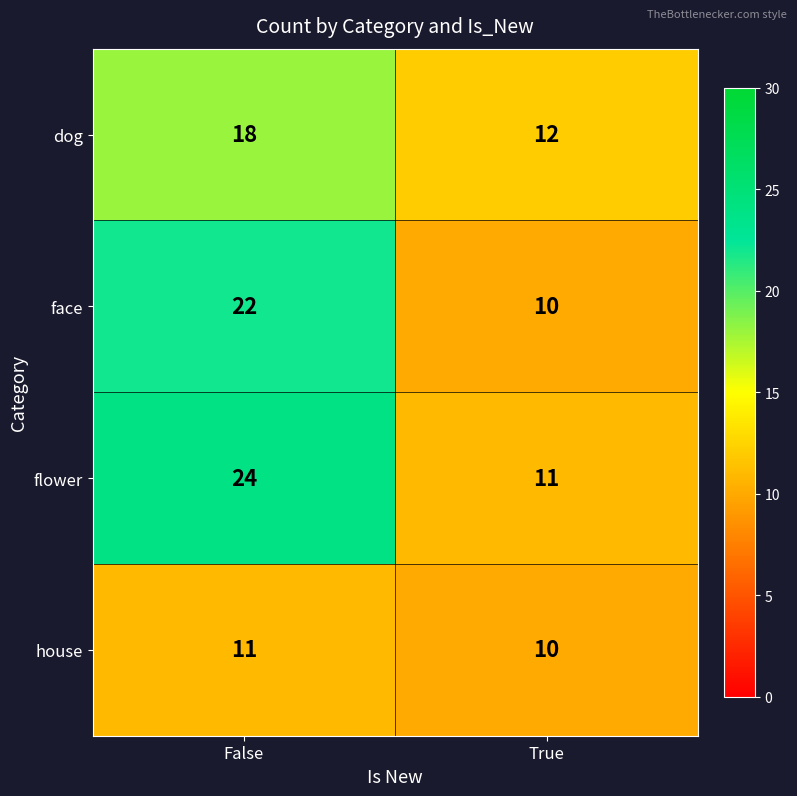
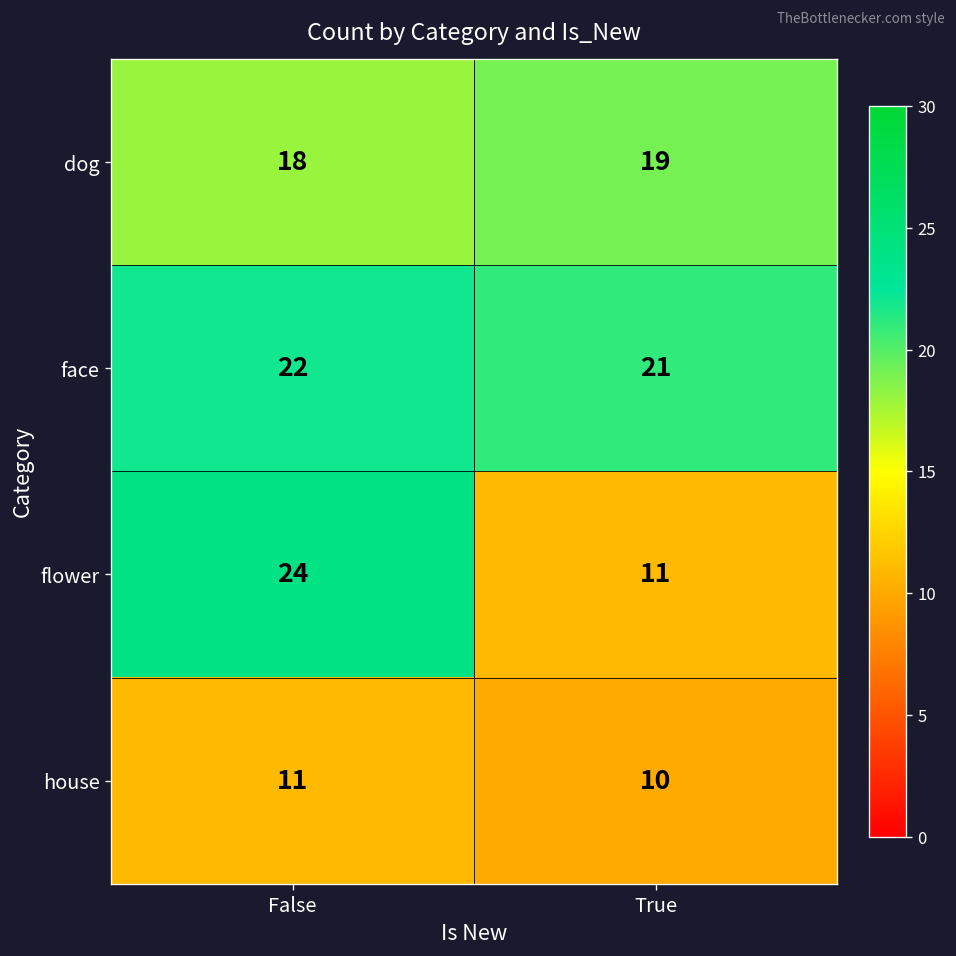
  {
    "dog": {
      "False": 18,
-     "True": 12
+     "True": 19
    },
    "face": {
      "False": 22,
-     "True": 10
+     "True": 21
    },
    "flower": {
      "False": 24,
      "True": 11
    },
    "house": {
      "False": 11,
      "True": 10
    }
  }
